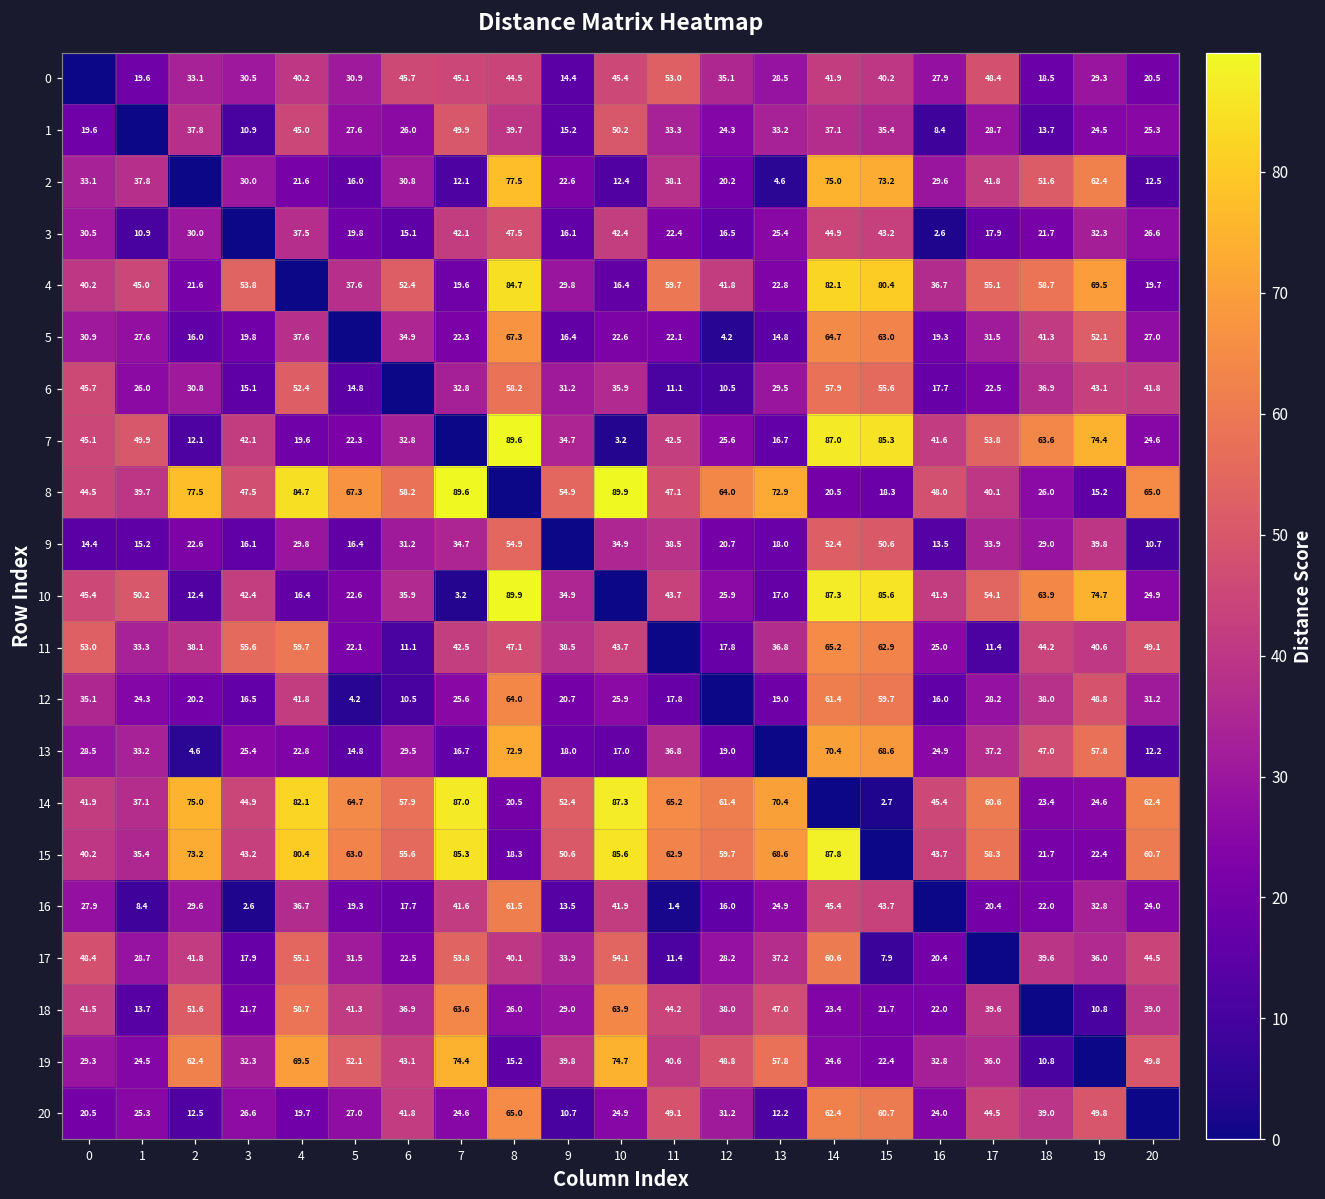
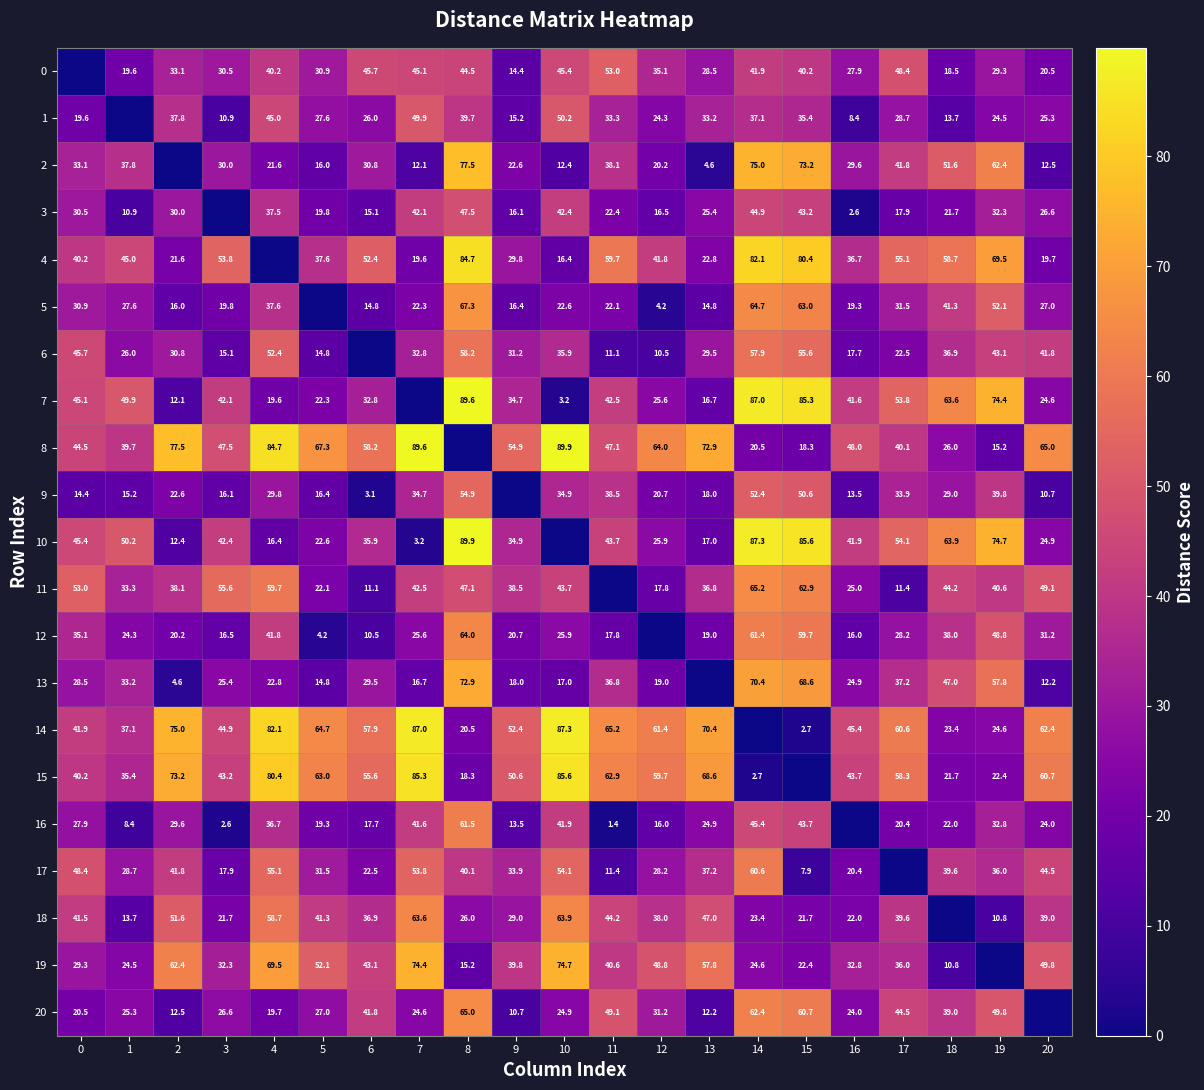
  {
    "5": {
      "0": 30.9,
      "1": 27.6,
      "2": 16.0,
      "3": 19.8,
      "4": 37.6,
-     "6": 34.9,
+     "6": 14.8,
      "7": 22.3,
      "8": 67.3,
      "9": 16.4,
      "10": 22.6,
      "11": 22.1,
      "12": 4.2,
      "13": 14.8,
      "14": 64.7,
      "15": 63.0,
      "16": 19.3,
      "17": 31.5,
      "18": 41.3,
      "19": 52.1,
      "20": 27.0
    },
    "9": {
      "0": 14.4,
      "1": 15.2,
      "2": 22.6,
      "3": 16.1,
      "4": 29.8,
      "5": 16.4,
-     "6": 31.2,
+     "6": 3.1,
      "7": 34.7,
      "8": 54.9,
      "10": 34.9,
      "11": 38.5,
      "12": 20.7,
      "13": 18.0,
      "14": 52.4,
      "15": 50.6,
      "16": 13.5,
      "17": 33.9,
      "18": 29.0,
      "19": 39.8,
      "20": 10.7
    },
    "15": {
      "0": 40.2,
      "1": 35.4,
      "2": 73.2,
      "3": 43.2,
      "4": 80.4,
      "5": 63.0,
      "6": 55.6,
      "7": 85.3,
      "8": 18.3,
      "9": 50.6,
      "10": 85.6,
      "11": 62.9,
      "12": 59.7,
      "13": 68.6,
-     "14": 87.8,
+     "14": 2.7,
      "16": 43.7,
      "17": 58.3,
      "18": 21.7,
      "19": 22.4,
      "20": 60.7
    }
  }
